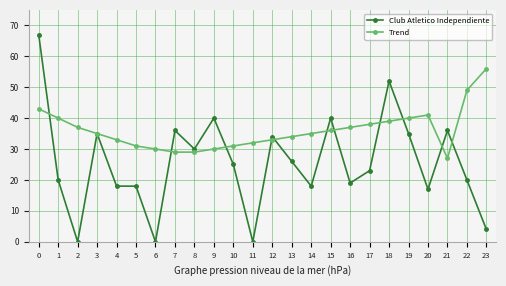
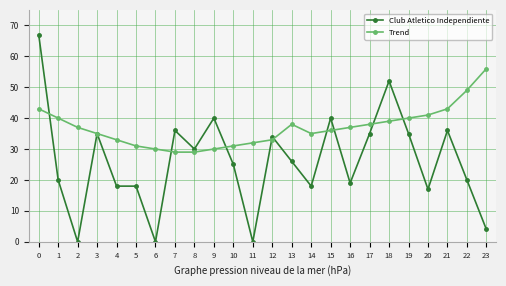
  {
    "Club Atletico Independiente": {
      "0": 67,
      "1": 20,
      "2": 0,
      "4": 18,
      "5": 18,
      "6": 0,
      "7": 36,
      "8": 30,
      "9": 40,
      "10": 25,
      "11": 0,
      "12": 34,
      "13": 26,
      "14": 18,
      "15": 40,
      "16": 19,
-     "17": 23,
+     "17": 35,
      "18": 52,
      "19": 35,
      "20": 17,
      "21": 36,
      "22": 20,
      "23": 4
    },
    "Trend": {
      "0": 43,
      "1": 40,
      "2": 37,
      "4": 33,
      "5": 31,
      "6": 30,
      "7": 29,
      "8": 29,
      "9": 30,
      "10": 31,
      "11": 32,
      "12": 33,
-     "13": 34,
+     "13": 38,
      "14": 35,
      "15": 36,
      "16": 37,
      "17": 38,
      "18": 39,
      "19": 40,
      "20": 41,
-     "21": 27,
+     "21": 43,
      "22": 49,
      "23": 56
    }
  }
